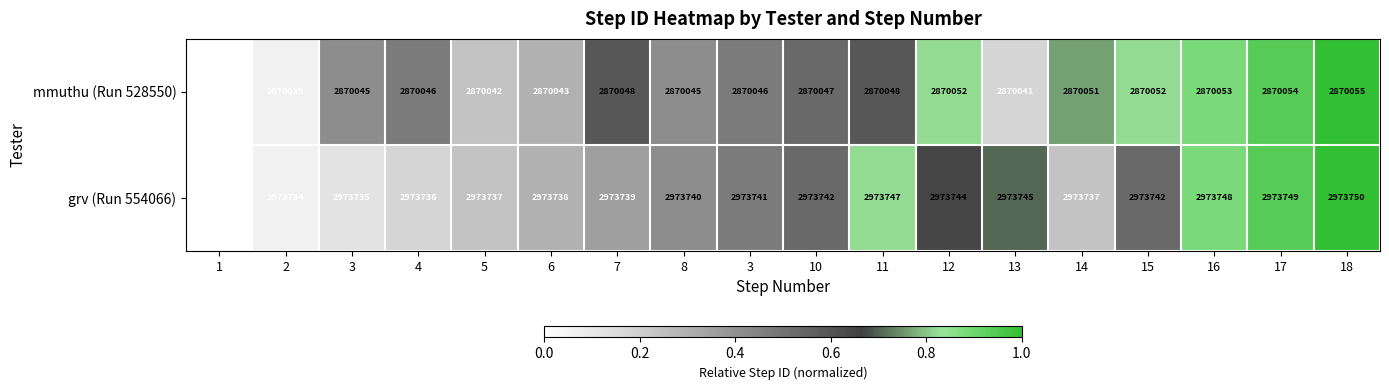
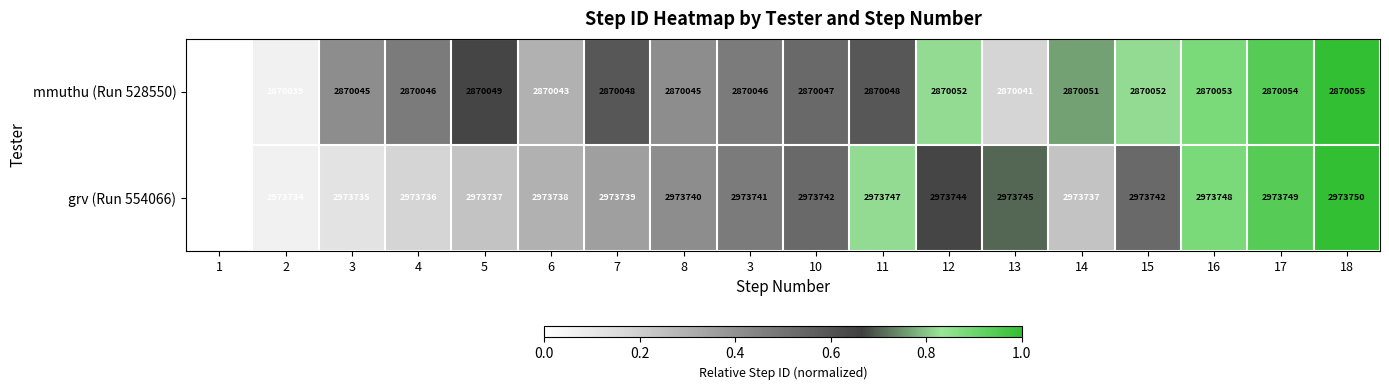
  {
    "mmuthu (Run 528550)": {
      "4": 2870046,
-     "5": 2870042,
+     "5": 2870049,
      "6": 2870043,
      "7": 2870048,
      "8": 2870045,
      "10": 2870047,
      "11": 2870048,
      "12": 2870052,
      "14": 2870051,
      "15": 2870052,
      "16": 2870053,
      "17": 2870054,
      "18": 2870055
    },
    "grv (Run 554066)": {
      "5": 2973737,
      "6": 2973738,
      "7": 2973739,
      "8": 2973740,
      "10": 2973742,
      "11": 2973747,
      "12": 2973744,
      "13": 2973745,
      "14": 2973737,
      "15": 2973742,
      "16": 2973748,
      "17": 2973749,
      "18": 2973750
    }
  }
